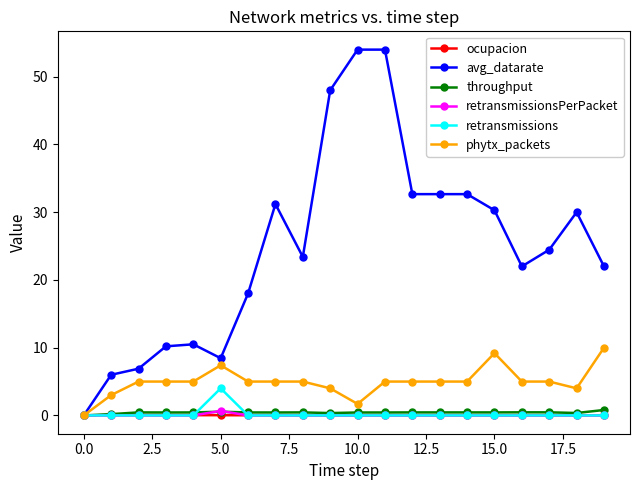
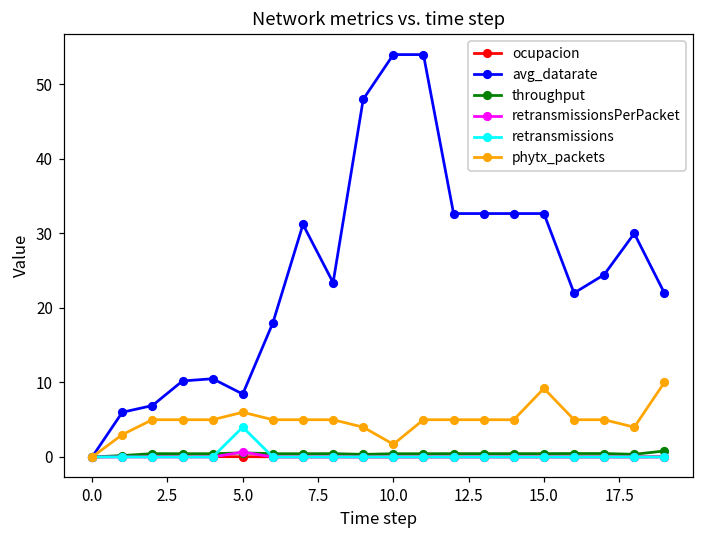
  {
    "ocupacion": {
      "5.0": 0
    },
    "avg_datarate": {
      "5.0": 8,
      "10.0": 54,
-     "15.0": 30
+     "15.0": 33
    },
    "throughput": {
      "10.0": 0,
      "15.0": 0
    },
    "retransmissions": {
      "5.0": 4
    },
    "phytx_packets": {
-     "5.0": 7,
+     "5.0": 6,
      "10.0": 2,
      "15.0": 9
    }
  }
